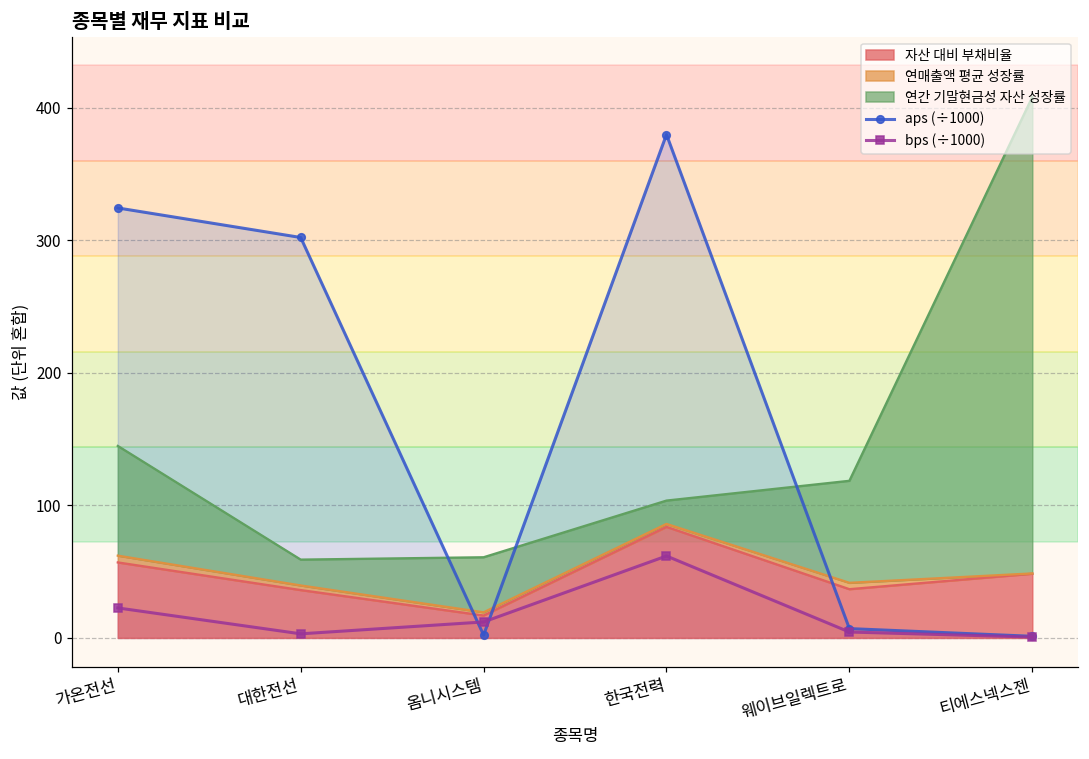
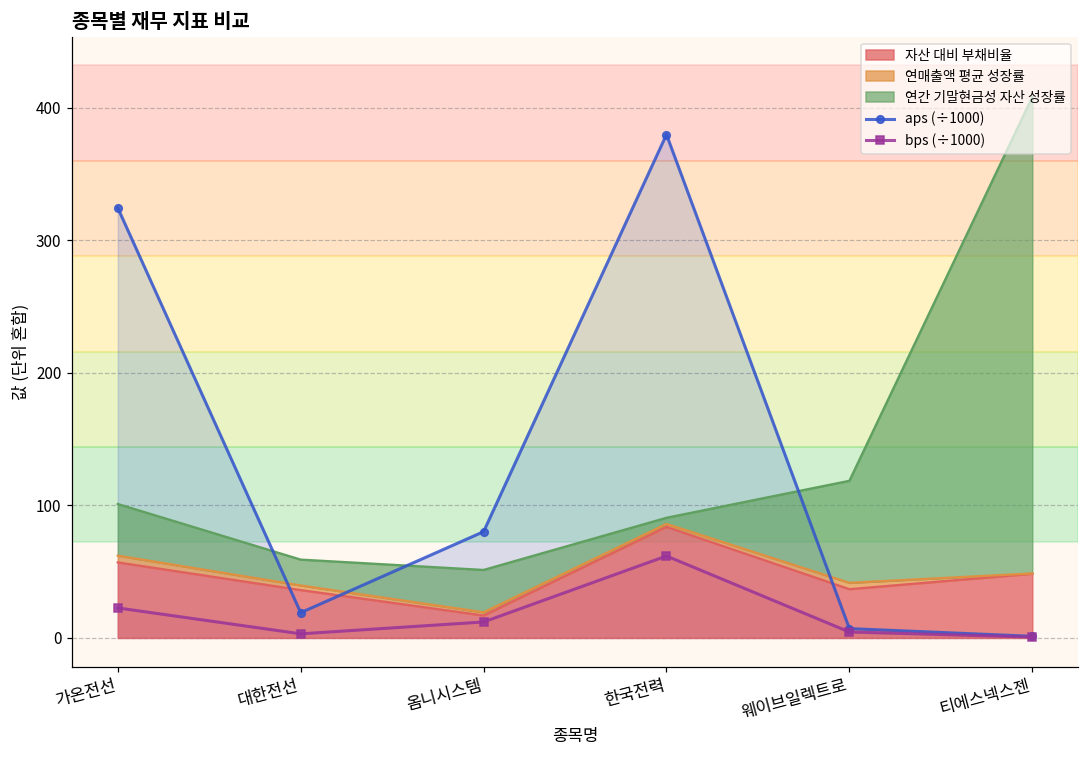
  {
    "연간 기말현금성 자산 성장률": {
-     "가온전선": 83,
-     "옴니시스템": 42,
-     "한국전력": 18
+     "가온전선": 39,
+     "옴니시스템": 32,
+     "한국전력": 5
    },
    "aps (÷1000)": {
      "가온전선": 324,
-     "대한전선": 302,
-     "옴니시스템": 2,
+     "대한전선": 19,
+     "옴니시스템": 80,
      "한국전력": 380,
      "웨이브일렉트로": 7
    },
    "bps (÷1000)": {
      "가온전선": 23,
      "대한전선": 3,
      "옴니시스템": 12,
      "한국전력": 62,
      "웨이브일렉트로": 4
    }
  }
